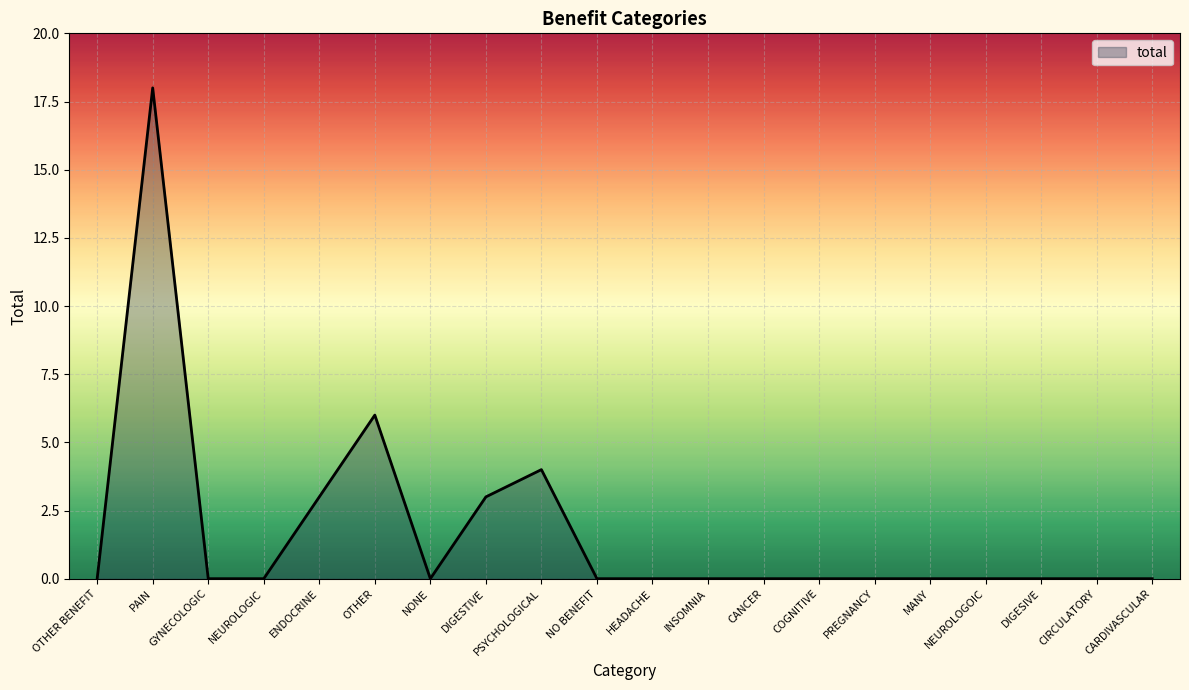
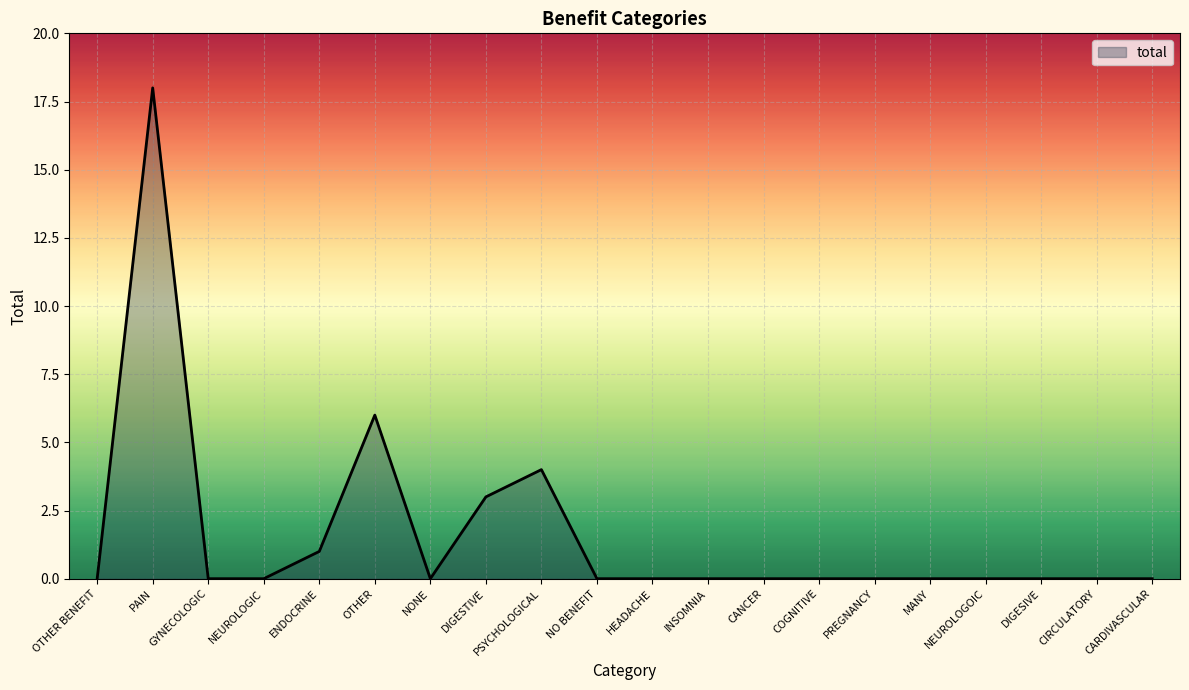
  {
    "OTHER BENEFIT": 0,
    "PAIN": 18,
    "GYNECOLOGIC": 0,
    "NEUROLOGIC": 0,
-   "ENDOCRINE": 3,
+   "ENDOCRINE": 1,
    "OTHER": 6,
    "NONE": 0,
    "DIGESTIVE": 3,
    "PSYCHOLOGICAL": 4,
    "NO BENEFIT": 0,
    "HEADACHE": 0,
    "INSOMNIA": 0,
    "CANCER": 0,
    "COGNITIVE": 0,
    "PREGNANCY": 0,
    "MANY": 0,
    "NEUROLOGOIC": 0,
    "DIGESIVE": 0,
    "CIRCULATORY": 0,
    "CARDIVASCULAR": 0
  }
